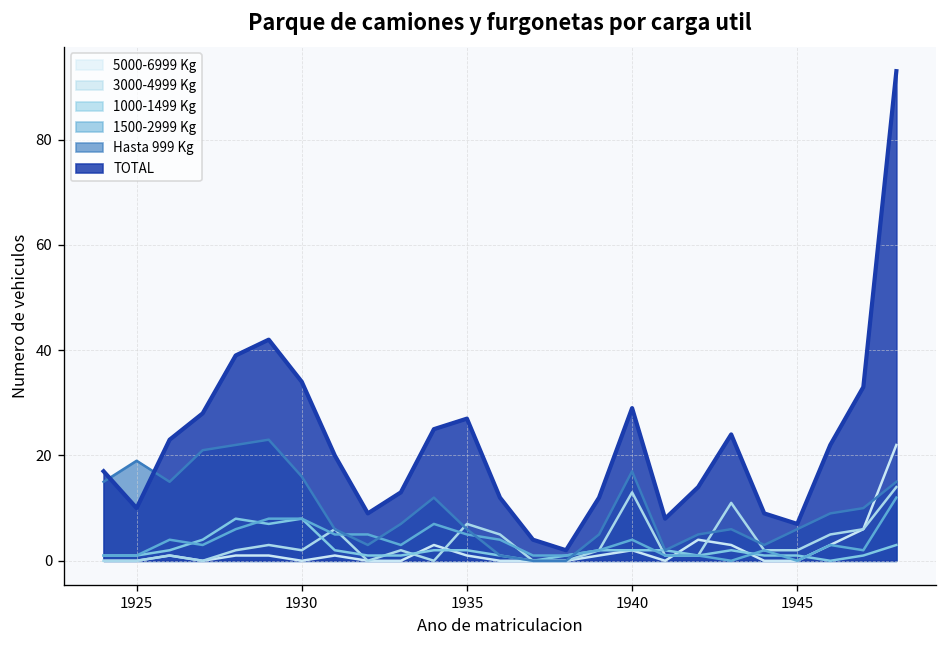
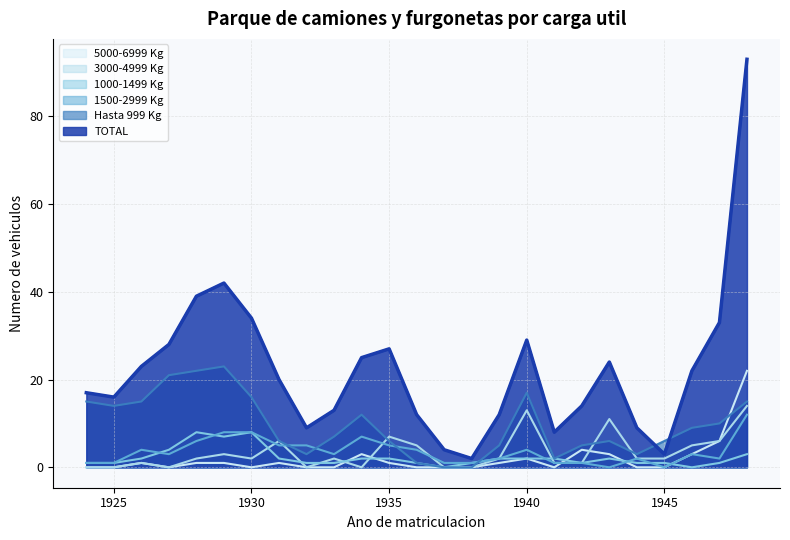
  {
    "Hasta 999 Kg": {
-     "1925": 19,
+     "1925": 14,
      "1930": 16,
      "1935": 6,
      "1940": 17,
      "1945": 6
    },
    "TOTAL": {
-     "1925": 10,
+     "1925": 16,
      "1930": 34,
      "1935": 27,
      "1940": 29,
-     "1945": 7
+     "1945": 3
    }
  }
